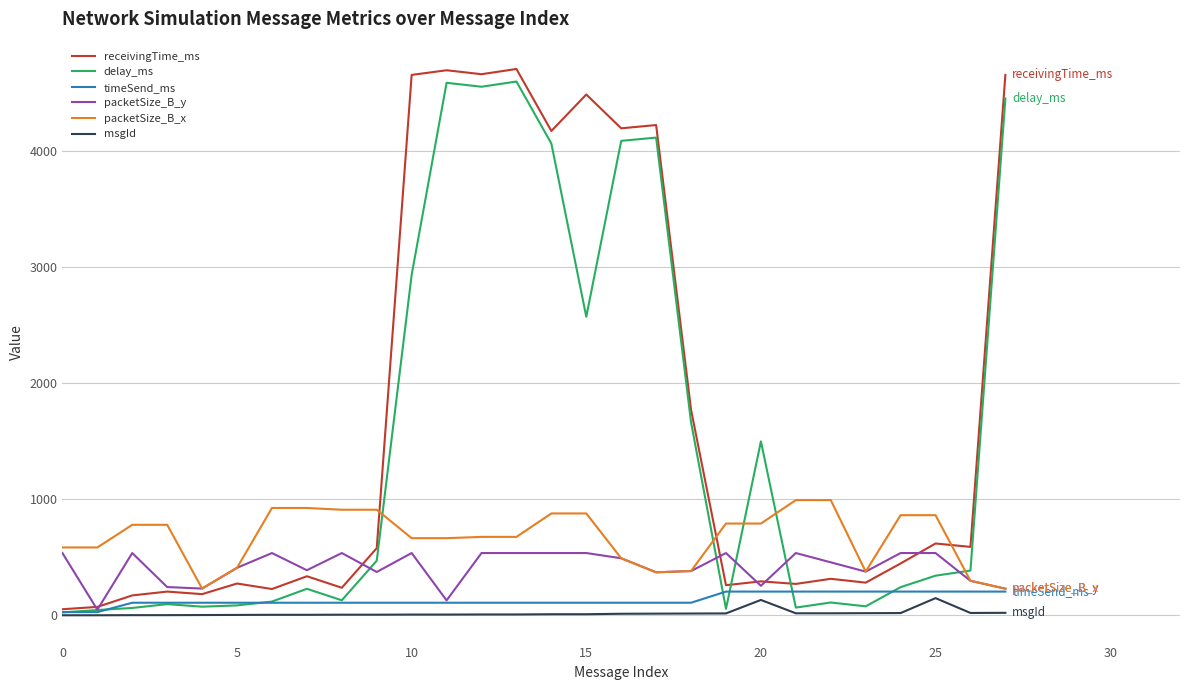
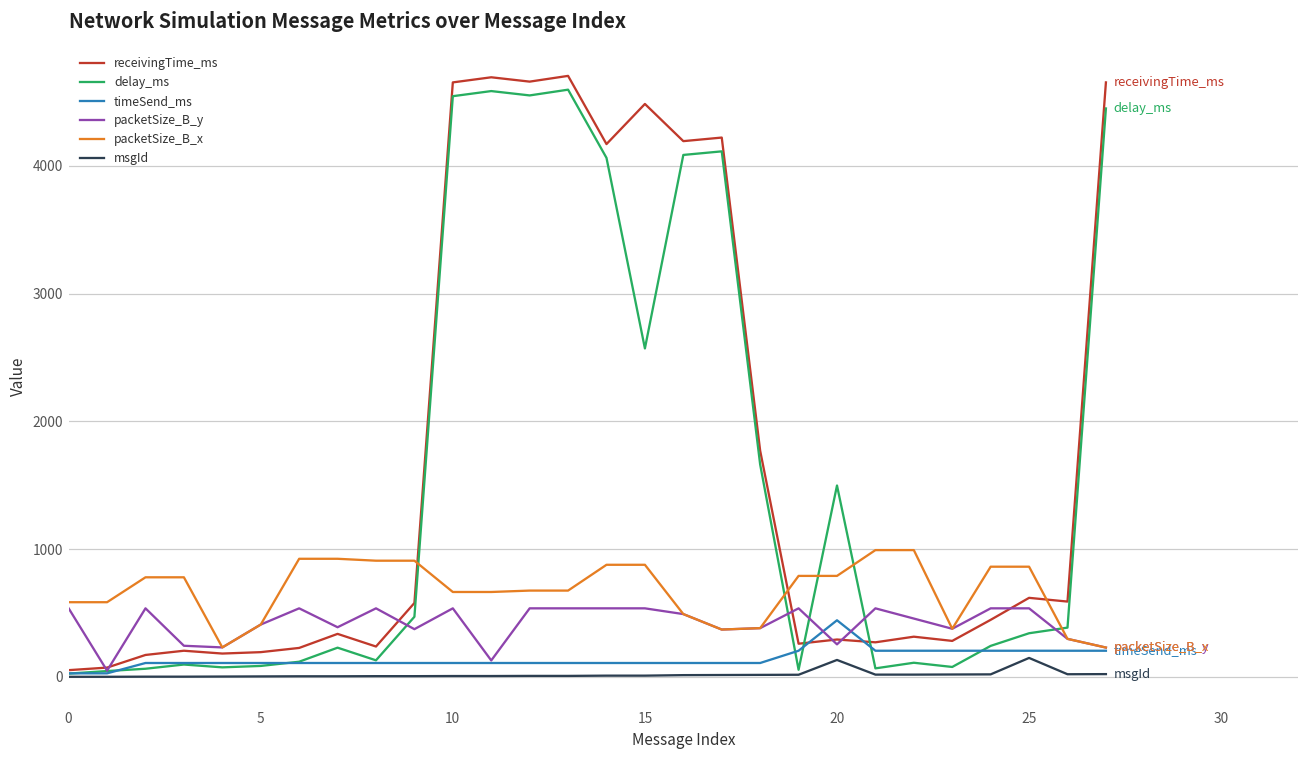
  {
    "receivingTime_ms": {
      "0": 50,
-     "5": 270,
+     "5": 190,
      "10": 4650,
      "15": 4490,
      "20": 290,
      "25": 620
    },
    "delay_ms": {
      "5": 90,
-     "10": 2930,
+     "10": 4550,
      "15": 2570,
      "20": 1500,
      "25": 340
    },
    "timeSend_ms": {
      "5": 110,
      "10": 110,
      "15": 110,
-     "20": 200,
+     "20": 440,
      "25": 200
    },
    "packetSize_B_y": {
      "0": 540,
      "10": 540,
      "15": 540,
      "20": 250,
      "25": 540
    },
    "packetSize_B_x": {
      "0": 580,
      "10": 660,
      "15": 880,
      "20": 790,
      "25": 860
    },
    "msgId": {
      "0": 0,
      "5": 0,
      "10": 10,
      "15": 10,
      "20": 130,
      "25": 150
    }
  }
